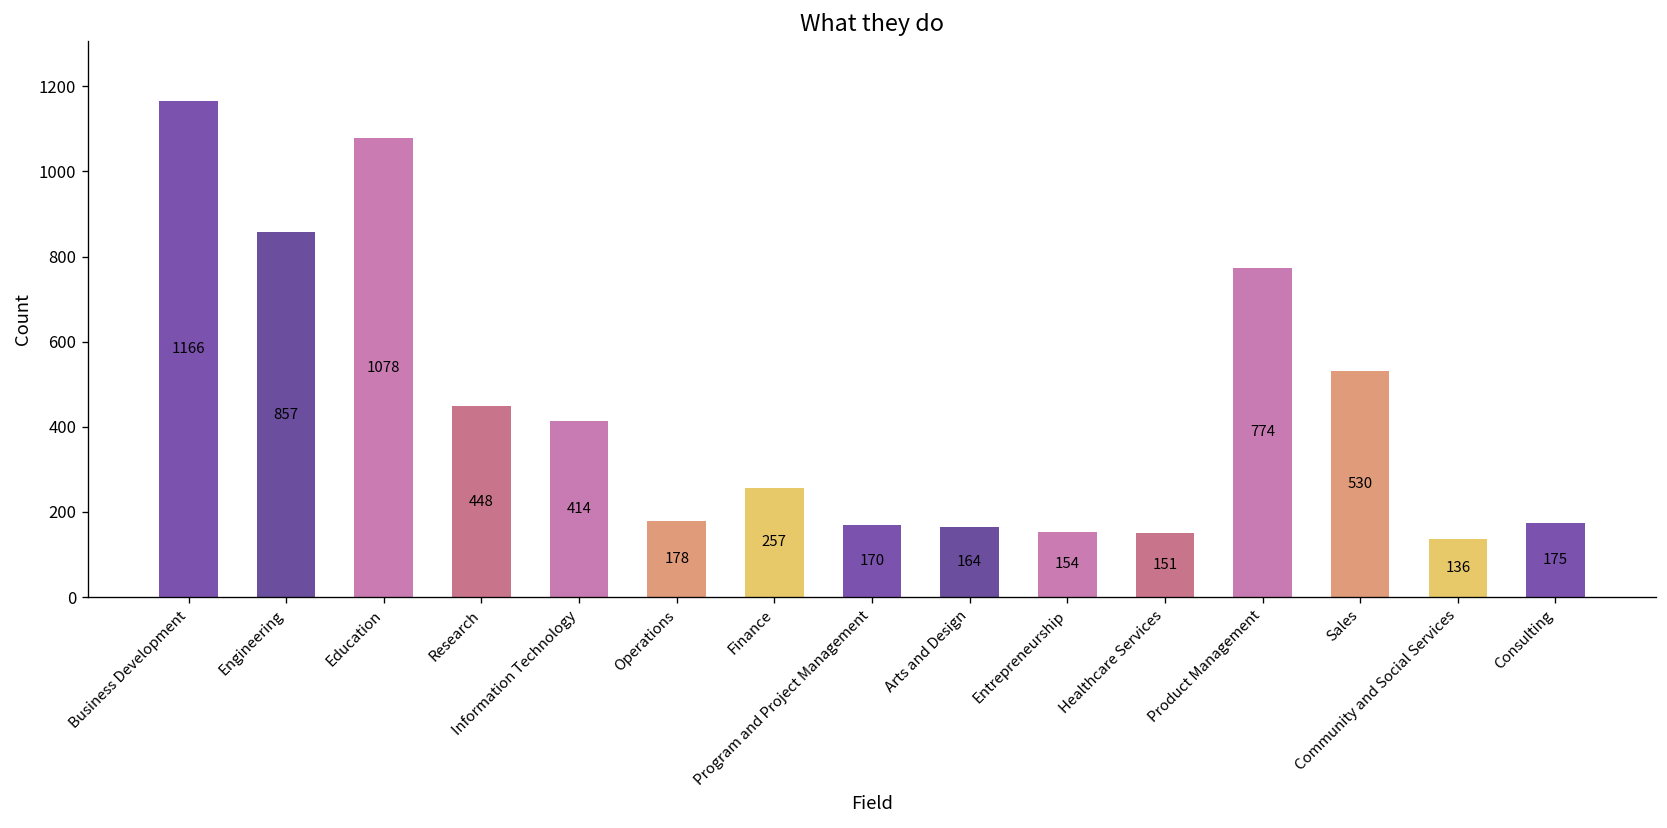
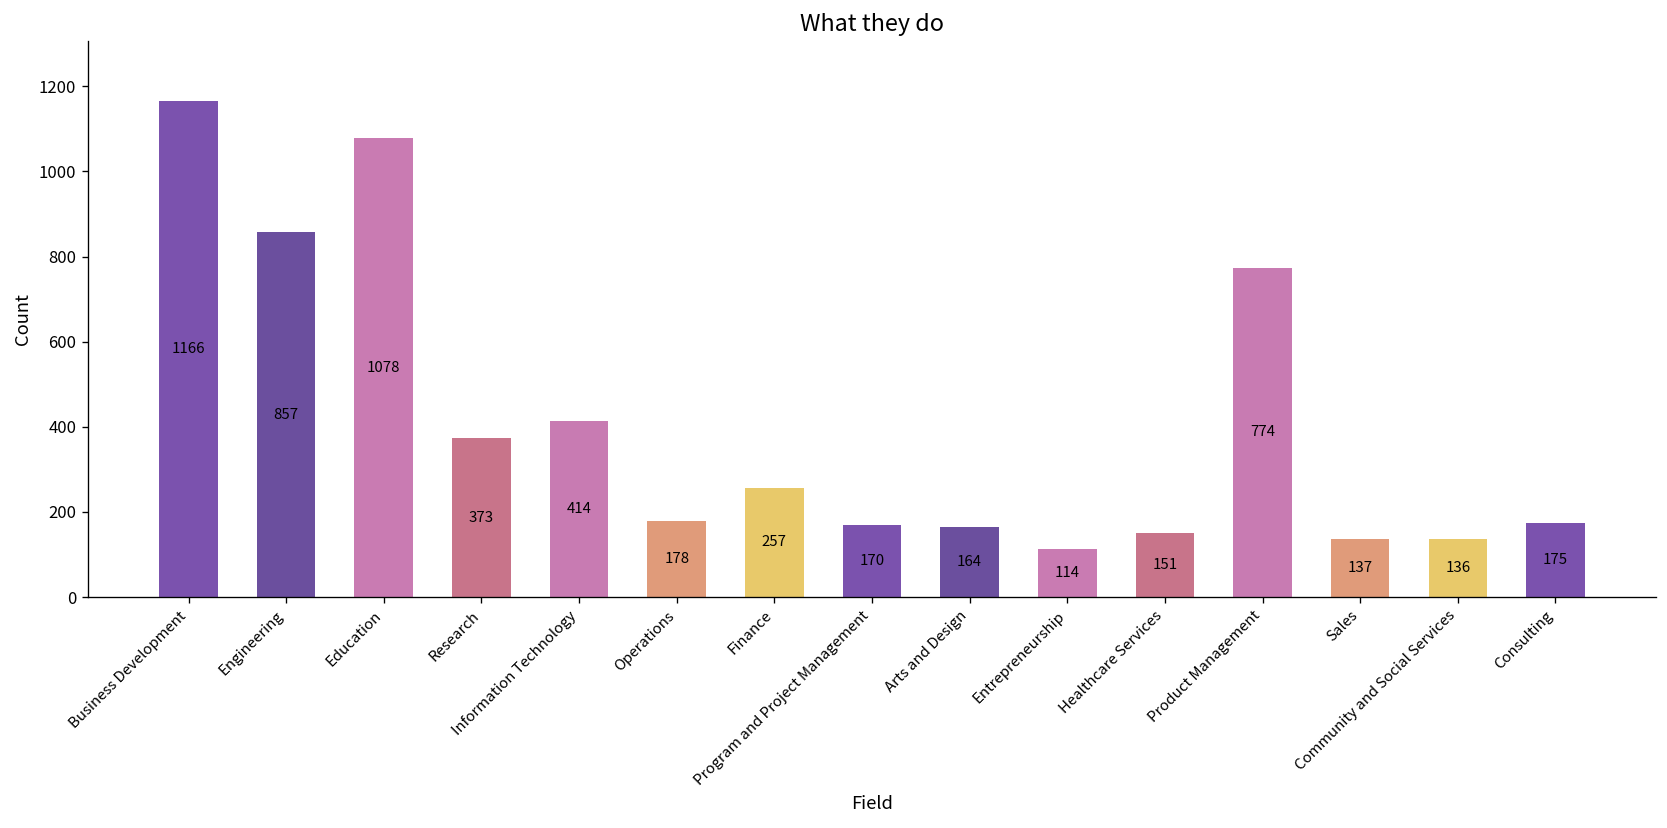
  {
    "Business Development": 1166,
    "Engineering": 857,
    "Education": 1078,
-   "Research": 448,
+   "Research": 373,
    "Information Technology": 414,
    "Operations": 178,
    "Finance": 257,
    "Program and Project Management": 170,
    "Arts and Design": 164,
-   "Entrepreneurship": 154,
+   "Entrepreneurship": 114,
    "Healthcare Services": 151,
    "Product Management": 774,
-   "Sales": 530,
+   "Sales": 137,
    "Community and Social Services": 136,
    "Consulting": 175
  }
